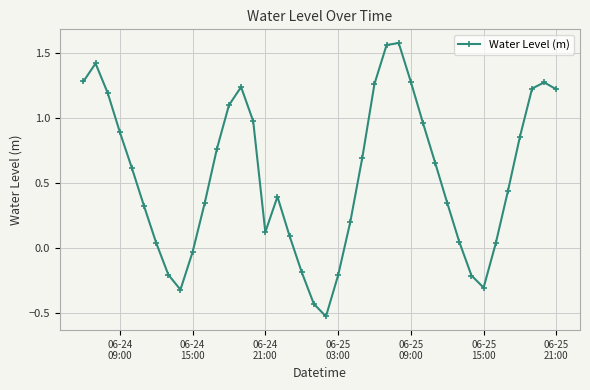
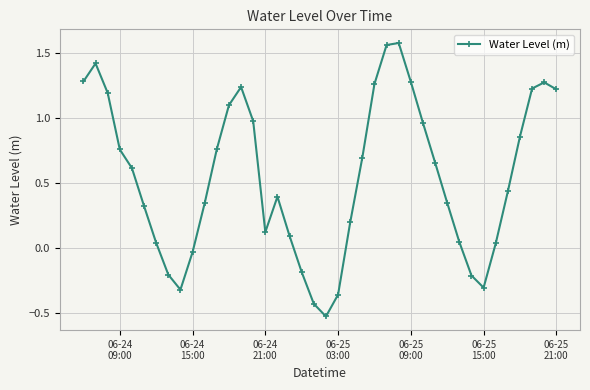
  {
-   "06-24 09:00": 0.89,
+   "06-24 09:00": 0.76,
    "06-24 15:00": -0.03,
    "06-24 21:00": 0.12,
-   "06-25 03:00": -0.21,
+   "06-25 03:00": -0.36,
    "06-25 09:00": 1.28,
    "06-25 15:00": -0.31,
    "06-25 21:00": 1.22
  }
